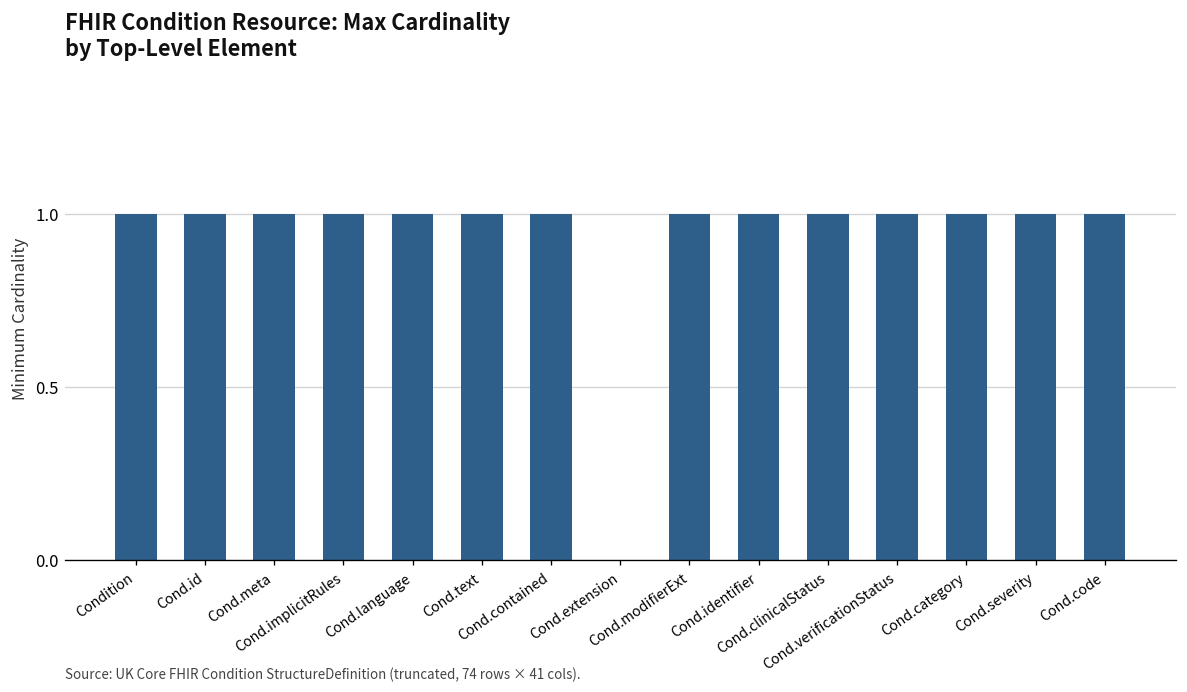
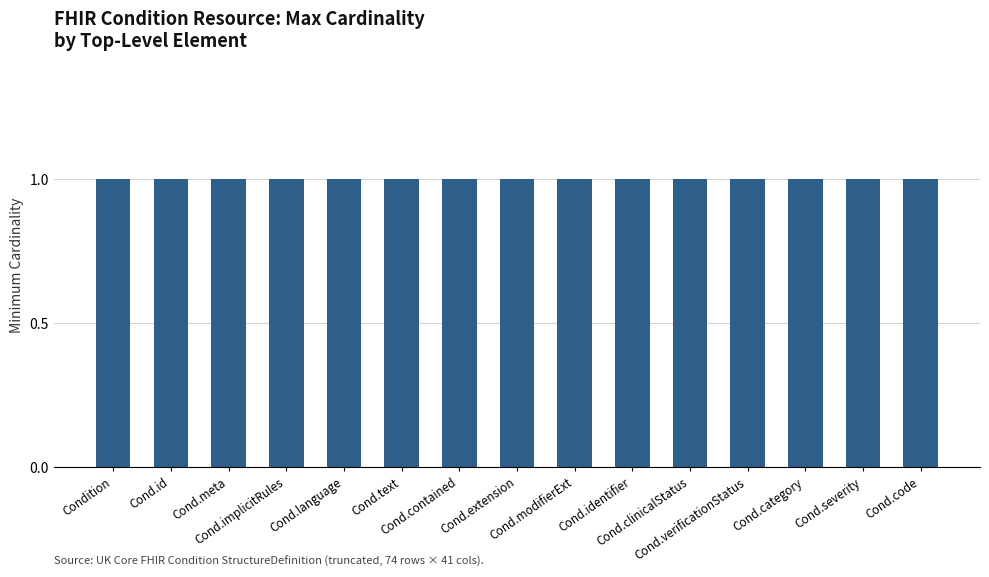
  {
    "Condition": 1,
    "Cond.id": 1,
    "Cond.meta": 1,
    "Cond.implicitRules": 1,
    "Cond.language": 1,
    "Cond.text": 1,
    "Cond.contained": 1,
-   "Cond.extension": 0,
+   "Cond.extension": 1,
    "Cond.modifierExt": 1,
    "Cond.identifier": 1,
    "Cond.clinicalStatus": 1,
    "Cond.verificationStatus": 1,
    "Cond.category": 1,
    "Cond.severity": 1,
    "Cond.code": 1
  }
